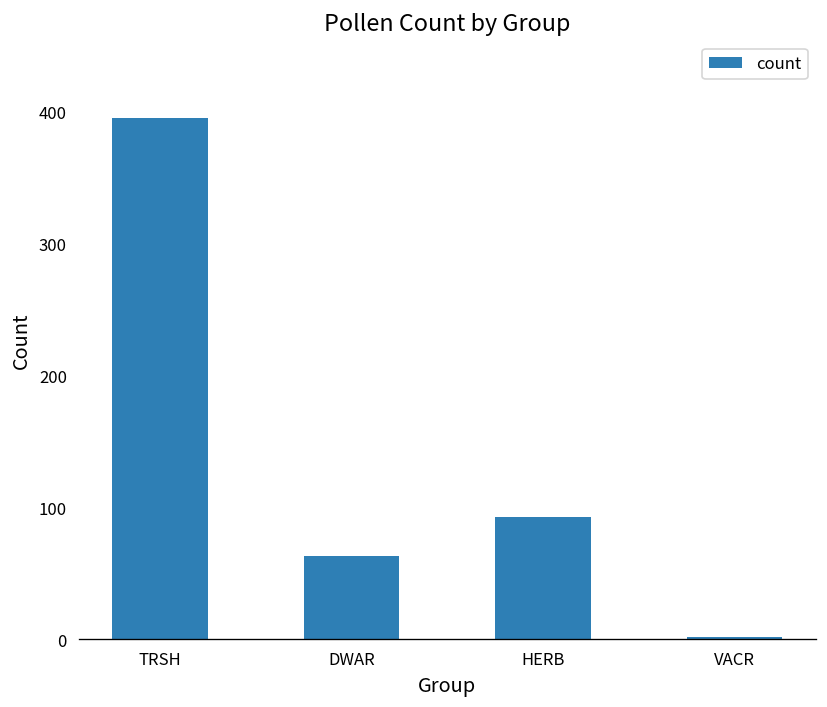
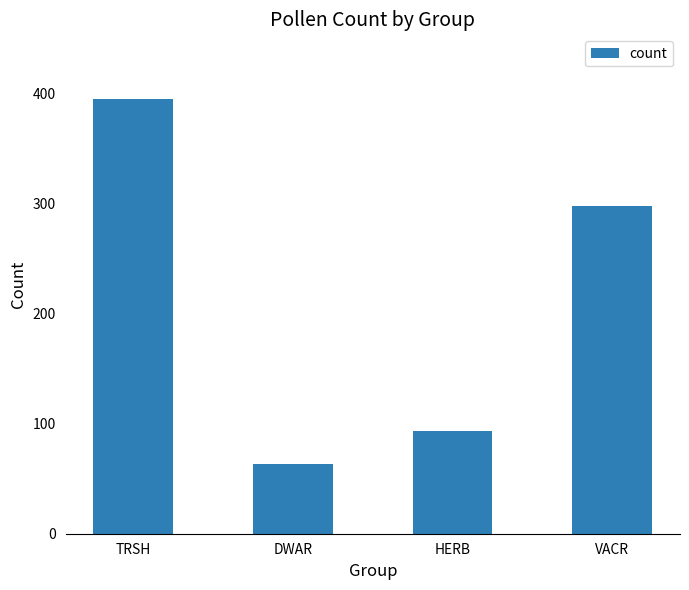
  {
    "TRSH": 395,
    "DWAR": 63,
    "HERB": 93,
-   "VACR": 2
+   "VACR": 298
  }
